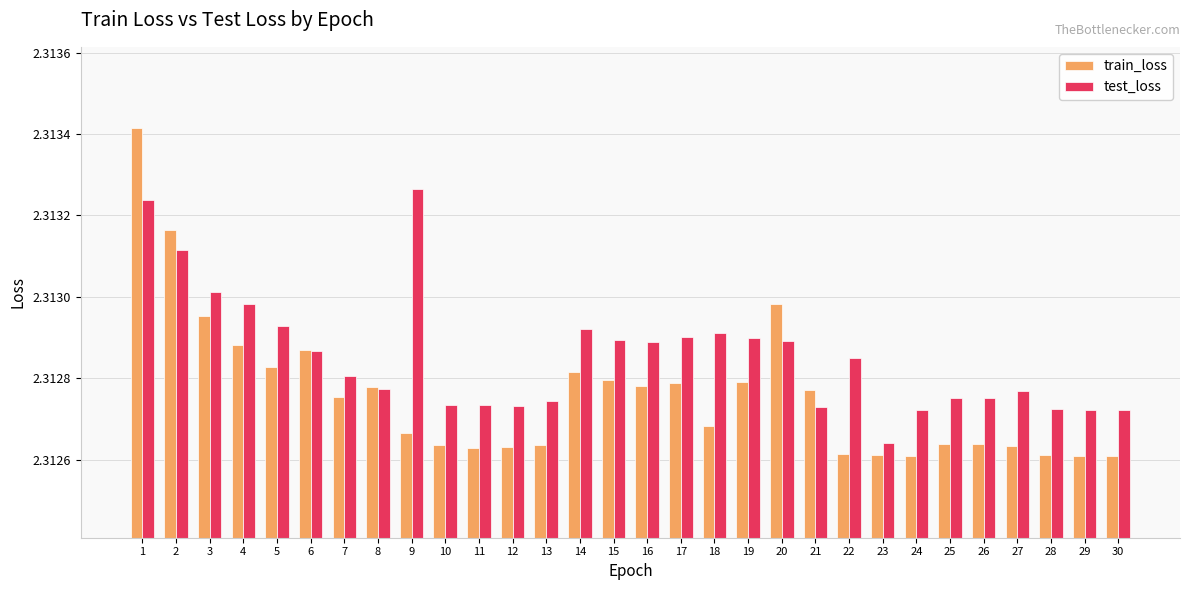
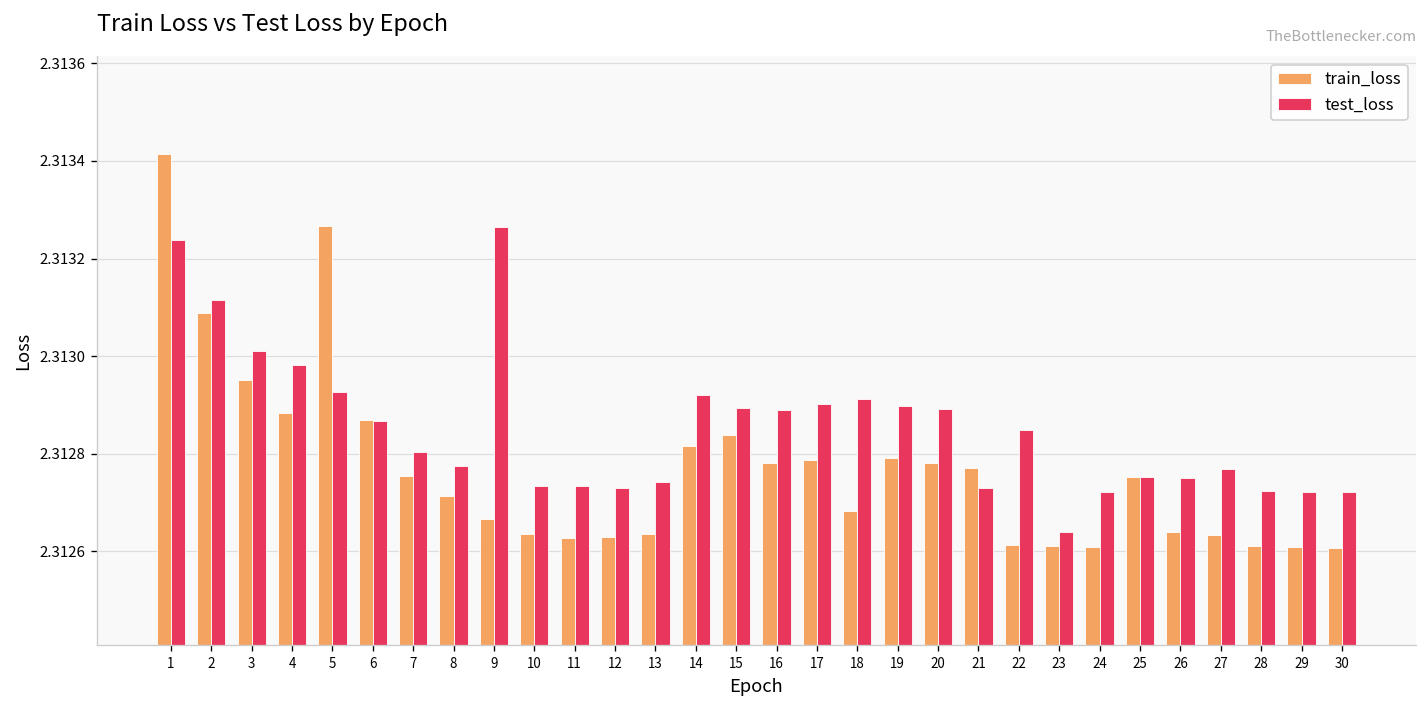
  {
    "train_loss": {
      "1": 2.31341,
-     "2": 2.31316,
+     "2": 2.31309,
      "3": 2.31295,
      "4": 2.31288,
-     "5": 2.31283,
+     "5": 2.31327,
      "6": 2.31287,
      "7": 2.31275,
-     "8": 2.31278,
+     "8": 2.31271,
      "9": 2.31267,
      "10": 2.31264,
      "11": 2.31263,
      "12": 2.31263,
      "13": 2.31264,
      "14": 2.31282,
-     "15": 2.31279,
+     "15": 2.31284,
      "16": 2.31278,
      "17": 2.31279,
      "18": 2.31268,
      "19": 2.31279,
-     "20": 2.31298,
+     "20": 2.31278,
      "21": 2.31277,
      "22": 2.31261,
      "23": 2.31261,
      "24": 2.31261,
-     "25": 2.31264,
+     "25": 2.31275,
      "26": 2.31264,
      "27": 2.31263,
      "28": 2.31261,
      "29": 2.31261,
      "30": 2.31261
    },
    "test_loss": {
      "1": 2.31324,
      "2": 2.31312,
      "3": 2.31301,
      "4": 2.31298,
      "5": 2.31293,
      "6": 2.31287,
      "7": 2.31280,
      "8": 2.31277,
      "9": 2.31327,
      "10": 2.31273,
      "11": 2.31273,
      "12": 2.31273,
      "13": 2.31274,
      "14": 2.31292,
      "15": 2.31289,
      "16": 2.31289,
      "17": 2.31290,
      "18": 2.31291,
      "19": 2.31290,
      "20": 2.31289,
      "21": 2.31273,
      "22": 2.31285,
      "23": 2.31264,
      "24": 2.31272,
      "25": 2.31275,
      "26": 2.31275,
      "27": 2.31277,
      "28": 2.31272,
      "29": 2.31272,
      "30": 2.31272
    }
  }
